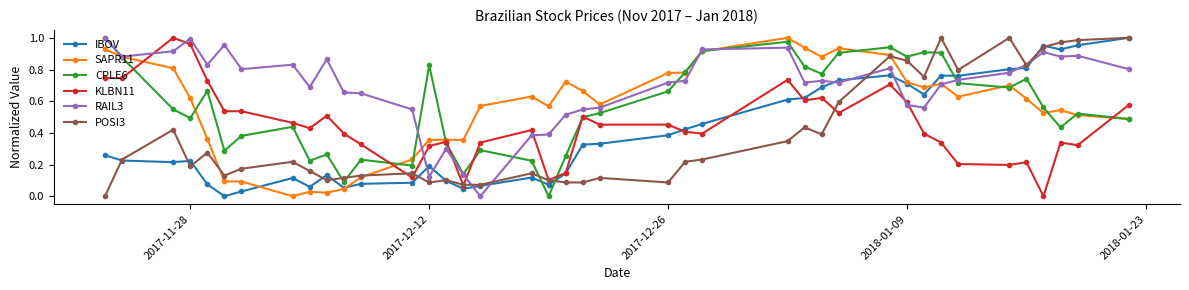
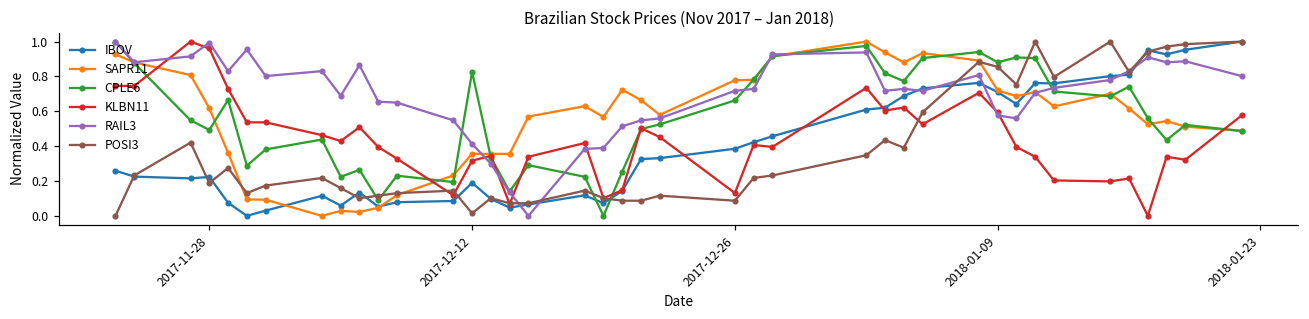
  {
    "IBOV": {
      "2017-11-28": 0.22,
      "2017-12-12": 0.19,
      "2017-12-26": 0.39
    },
    "SAPR11": {
      "2017-11-28": 0.62,
      "2017-12-12": 0.36,
      "2017-12-26": 0.78
    },
    "CPLE6": {
      "2017-11-28": 0.49,
      "2017-12-12": 0.83,
      "2017-12-26": 0.66,
      "2018-01-09": 0.88
    },
    "KLBN11": {
      "2017-11-28": 0.96,
      "2017-12-12": 0.32,
-     "2017-12-26": 0.45,
+     "2017-12-26": 0.13,
      "2018-01-09": 0.59
    },
    "RAIL3": {
      "2017-11-28": 0.99,
-     "2017-12-12": 0.12,
+     "2017-12-12": 0.41,
      "2017-12-26": 0.72,
      "2018-01-09": 0.58
    },
    "POSI3": {
      "2017-11-28": 0.19,
-     "2017-12-12": 0.09,
+     "2017-12-12": 0.01,
      "2017-12-26": 0.09,
      "2018-01-09": 0.86
    }
  }
